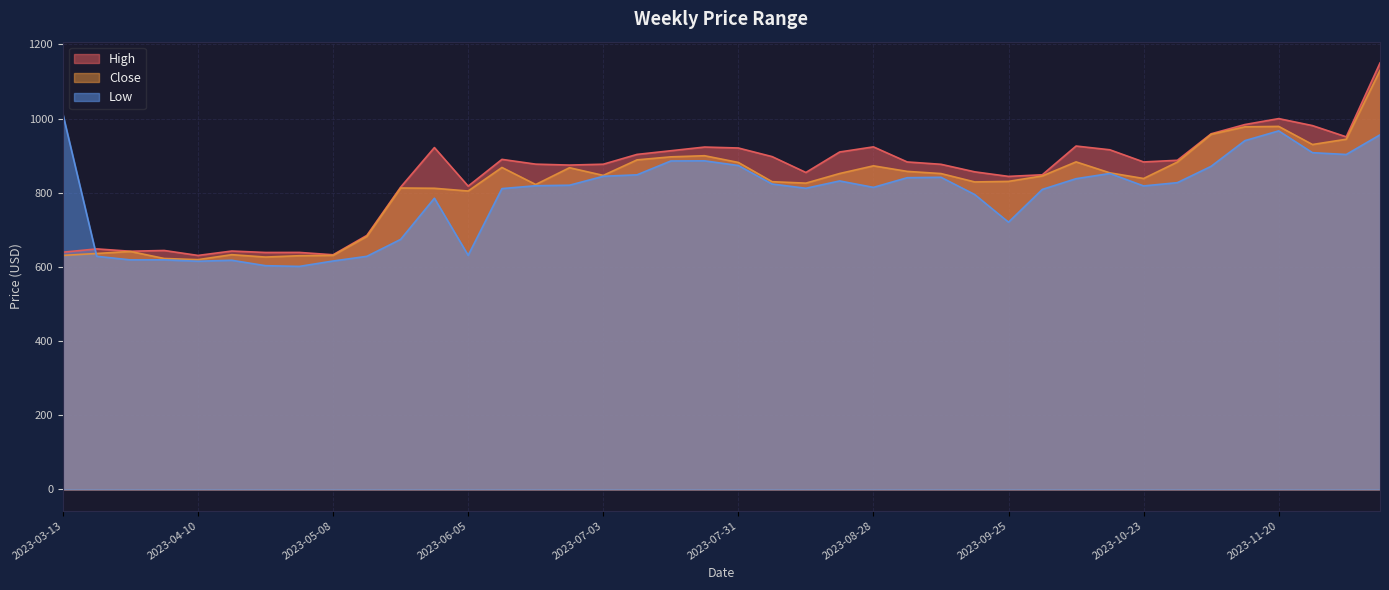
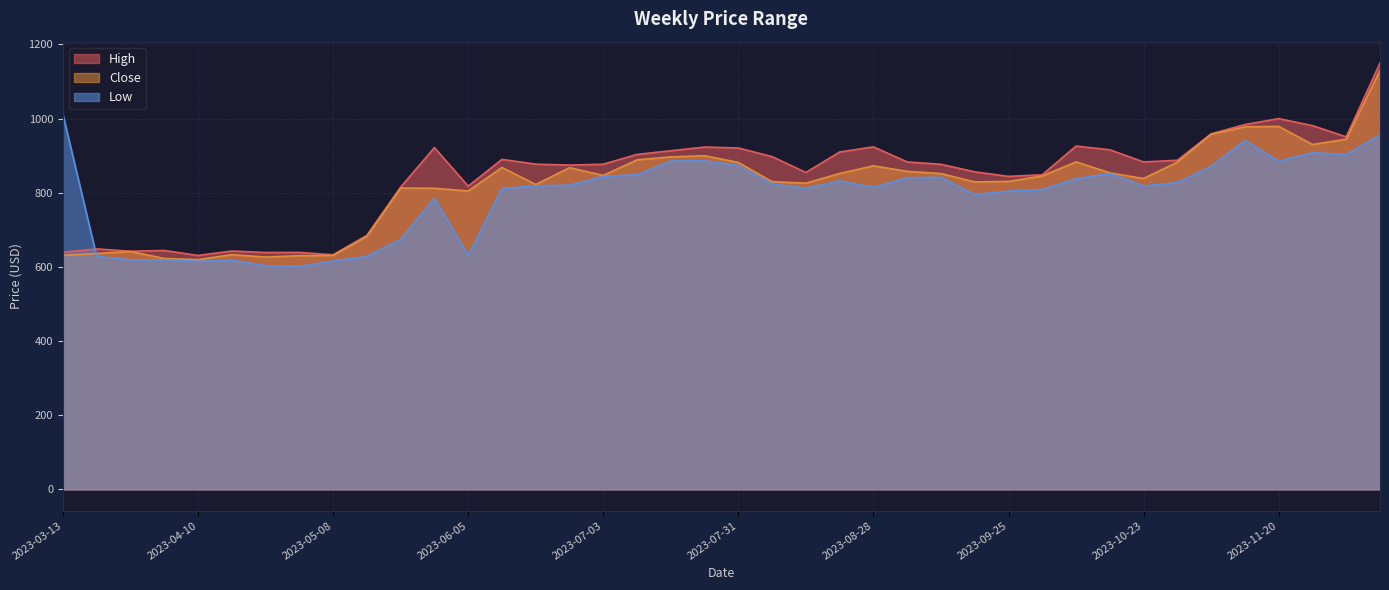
  {
    "Low": {
      "2023-03-13": 1010,
      "2023-05-08": 620,
      "2023-06-05": 630,
      "2023-07-31": 870,
      "2023-08-28": 810,
-     "2023-09-25": 720,
+     "2023-09-25": 800,
      "2023-10-23": 820,
-     "2023-11-20": 970
+     "2023-11-20": 890
    }
  }
